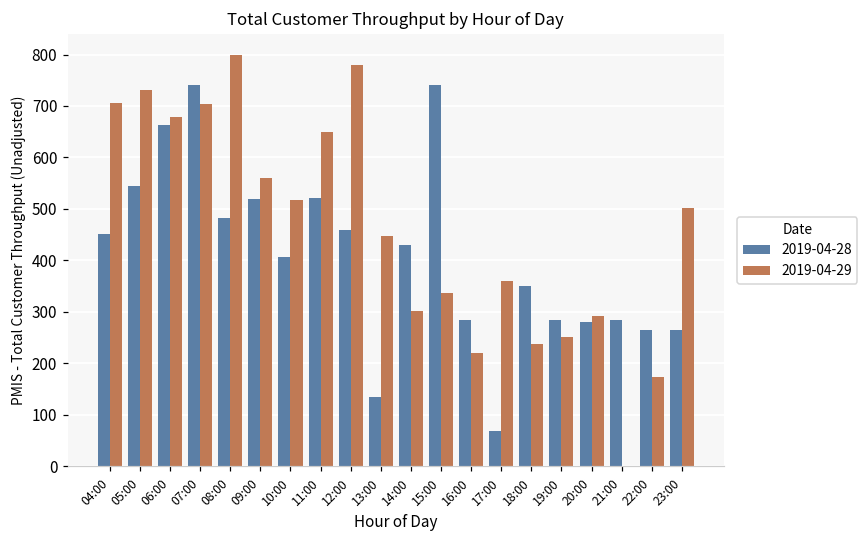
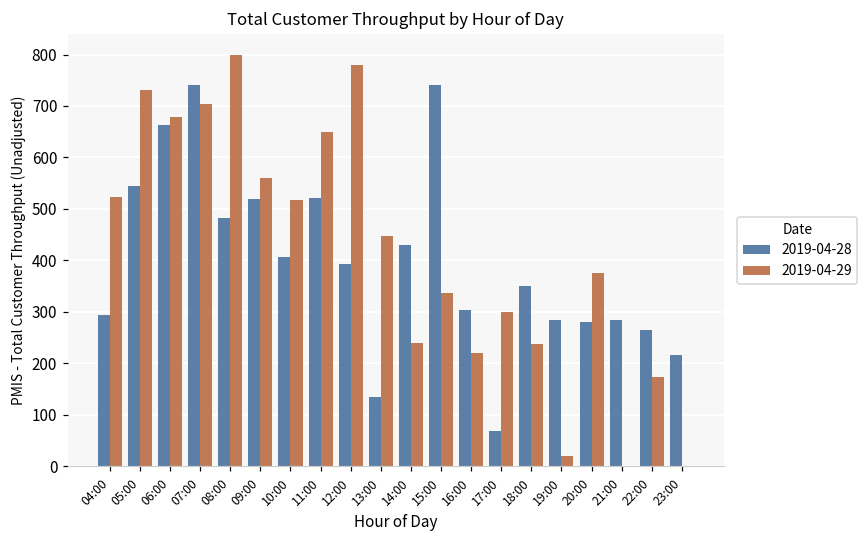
  {
    "2019-04-28": {
-     "04:00": 450,
+     "04:00": 290,
      "05:00": 540,
      "06:00": 660,
      "07:00": 740,
      "08:00": 480,
      "09:00": 520,
      "10:00": 410,
      "11:00": 520,
-     "12:00": 460,
+     "12:00": 390,
      "13:00": 140,
      "14:00": 430,
      "15:00": 740,
-     "16:00": 290,
+     "16:00": 300,
      "17:00": 70,
      "18:00": 350,
      "19:00": 280,
      "20:00": 280,
      "21:00": 280,
      "22:00": 270,
-     "23:00": 260
+     "23:00": 220
    },
    "2019-04-29": {
-     "04:00": 710,
+     "04:00": 520,
      "05:00": 730,
      "06:00": 680,
      "07:00": 700,
      "08:00": 800,
      "09:00": 560,
      "10:00": 520,
      "11:00": 650,
      "12:00": 780,
      "13:00": 450,
-     "14:00": 300,
+     "14:00": 240,
      "15:00": 340,
      "16:00": 220,
-     "17:00": 360,
+     "17:00": 300,
      "18:00": 240,
-     "19:00": 250,
-     "20:00": 290,
+     "19:00": 20,
+     "20:00": 380,
      "21:00": 0,
      "22:00": 170,
-     "23:00": 500
+     "23:00": 0
    }
  }
